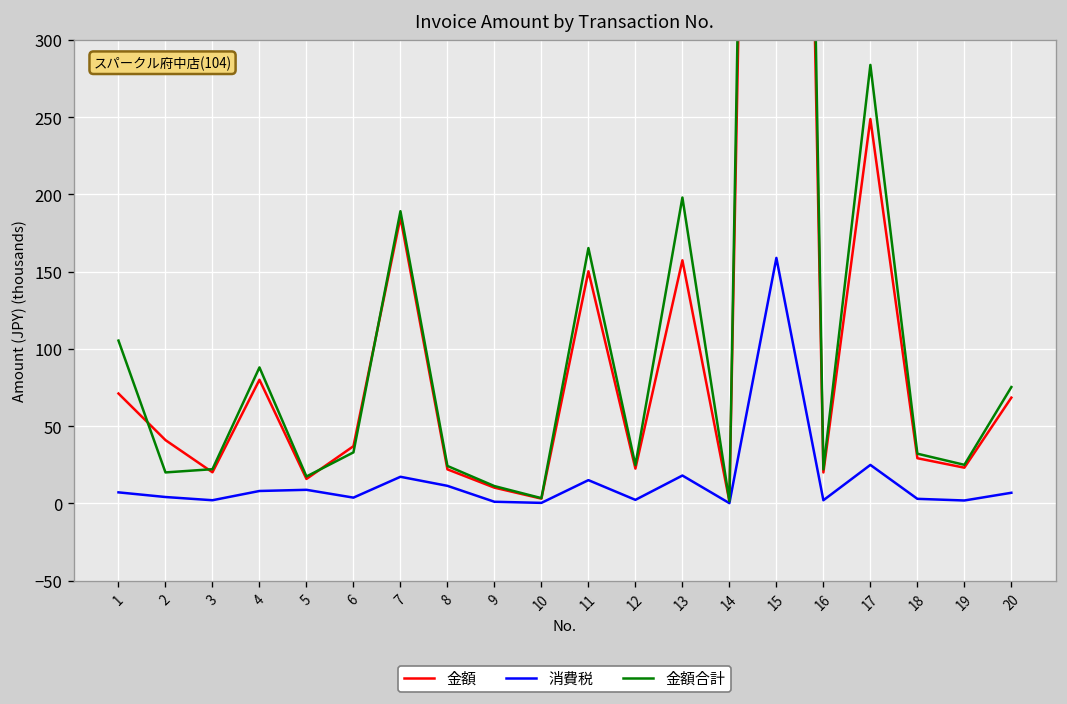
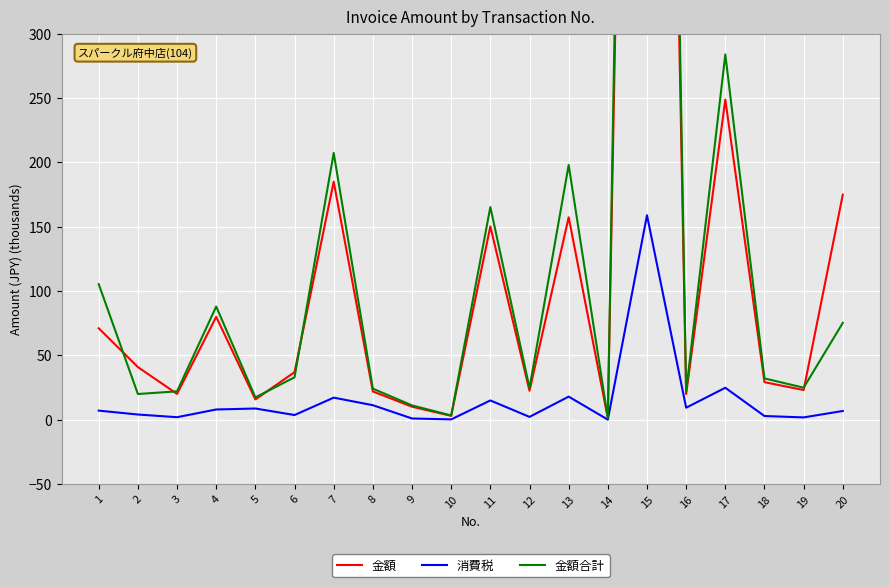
  {
    "金額": {
      "1": 71,
      "2": 41,
      "3": 20,
      "4": 80,
      "6": 37,
      "7": 185,
      "8": 22,
      "11": 150,
      "12": 23,
      "13": 157,
      "16": 20,
      "17": 249,
      "18": 29,
-     "20": 68
+     "20": 175
    },
    "消費税": {
      "1": 7,
      "2": 4,
      "3": 2,
      "4": 8,
      "5": 9,
      "6": 4,
      "7": 17,
      "8": 11,
      "9": 1,
      "10": 0,
      "11": 15,
      "12": 2,
      "13": 18,
      "15": 159,
-     "16": 2,
+     "16": 9,
      "17": 25,
      "18": 3,
      "19": 2,
      "20": 7
    },
    "金額合計": {
      "1": 105,
      "2": 20,
      "3": 22,
      "4": 88,
      "6": 33,
-     "7": 189,
+     "7": 207,
      "8": 24,
      "11": 165,
      "12": 25,
      "13": 198,
      "16": 22,
      "17": 284,
      "18": 32,
      "20": 75
    }
  }
